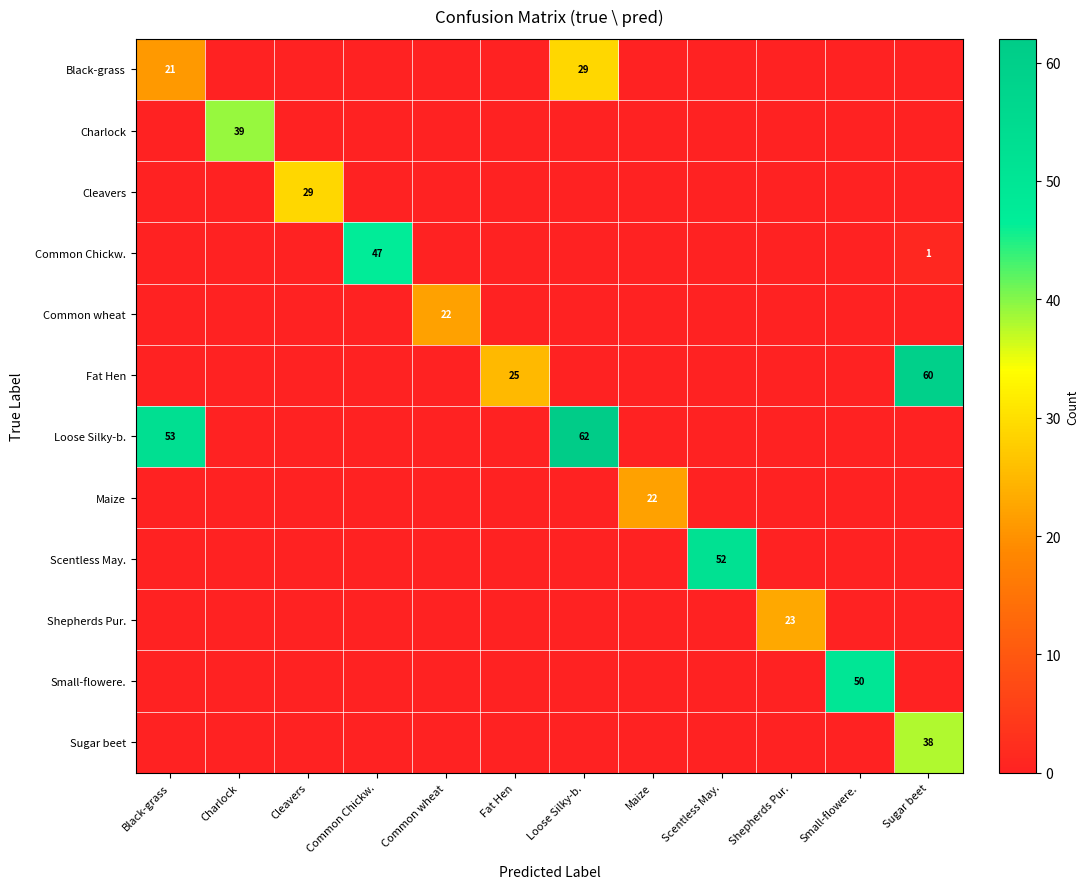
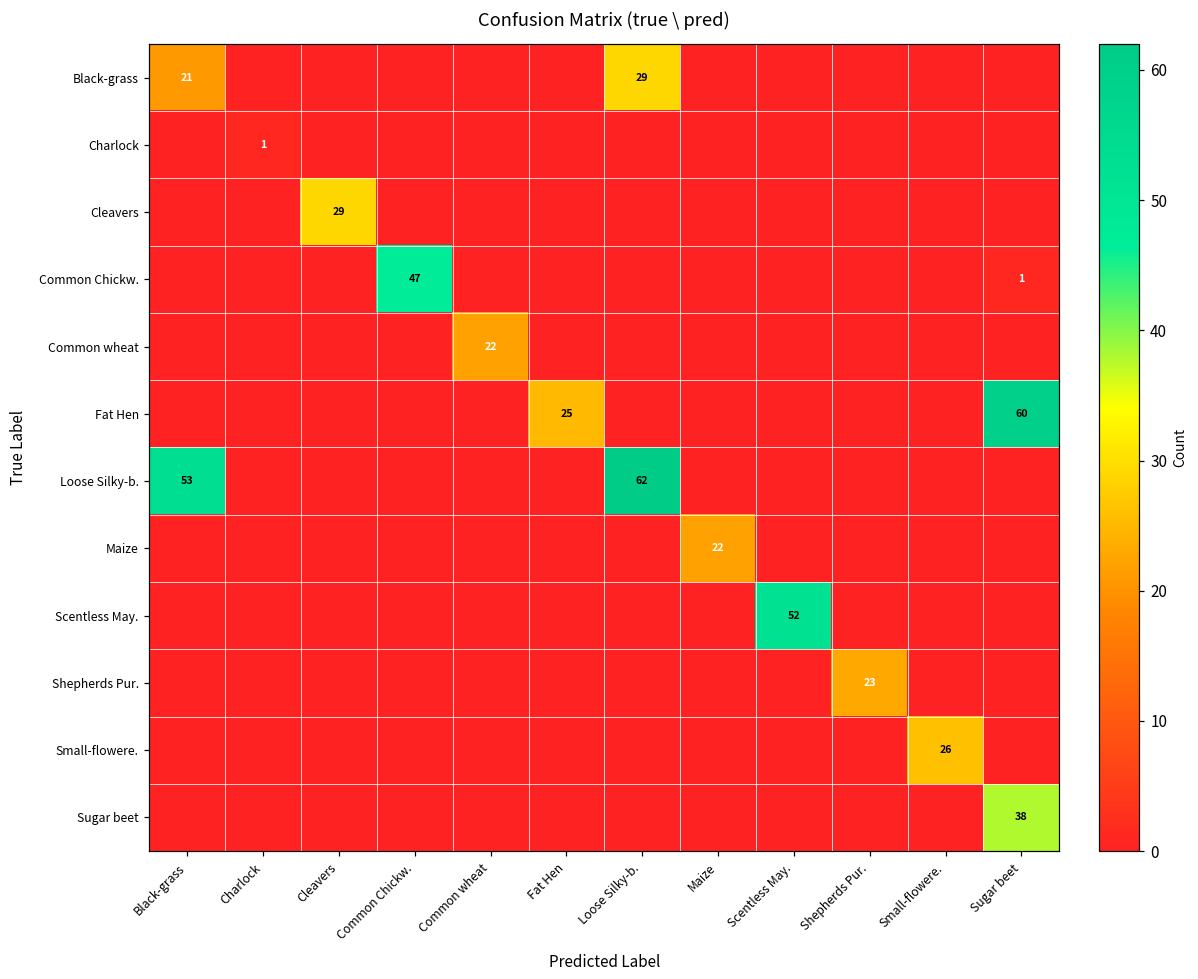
  {
    "Black-grass": {
      "Black-grass": 21,
      "Loose Silky-b.": 29
    },
    "Charlock": {
-     "Charlock": 39
+     "Charlock": 1
    },
    "Cleavers": {
      "Cleavers": 29
    },
    "Common Chickw.": {
      "Common Chickw.": 47,
      "Sugar beet": 1
    },
    "Common wheat": {
      "Common wheat": 22
    },
    "Fat Hen": {
      "Fat Hen": 25,
      "Sugar beet": 60
    },
    "Loose Silky-b.": {
      "Black-grass": 53,
      "Loose Silky-b.": 62
    },
    "Maize": {
      "Maize": 22
    },
    "Scentless May.": {
      "Scentless May.": 52
    },
    "Shepherds Pur.": {
      "Shepherds Pur.": 23
    },
    "Small-flowere.": {
-     "Small-flowere.": 50
+     "Small-flowere.": 26
    },
    "Sugar beet": {
      "Sugar beet": 38
    }
  }
